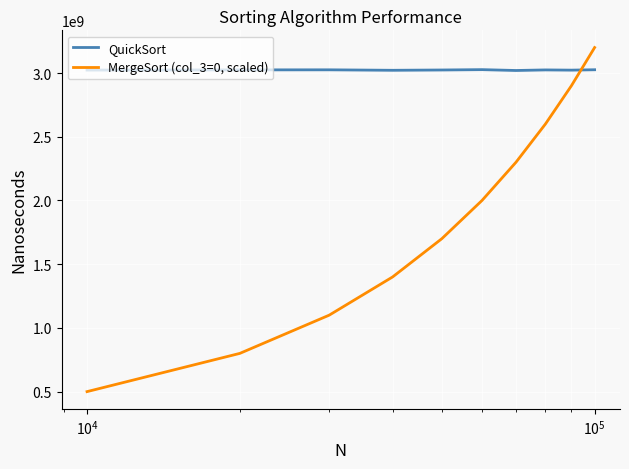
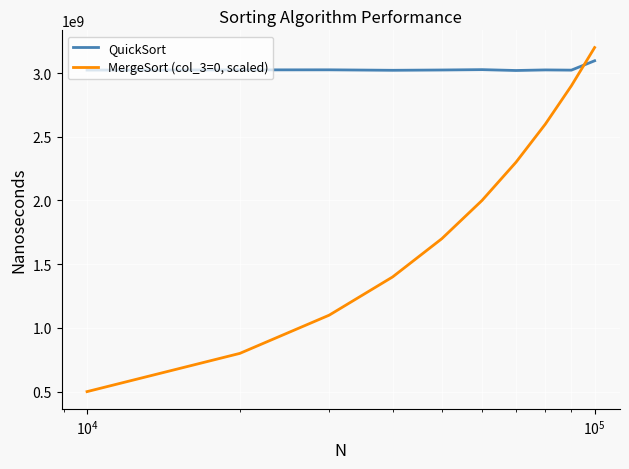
  {
    "QuickSort": {
-     "10^5": 3030000000
+     "10^5": 3100000000
    },
    "MergeSort (col_3=0, scaled)": {
      "10^4": 500000000,
      "10^5": 3200000000
    }
  }
